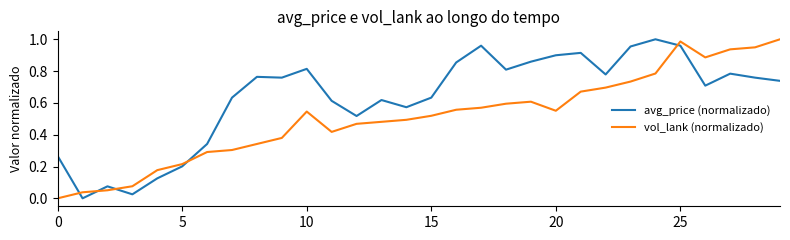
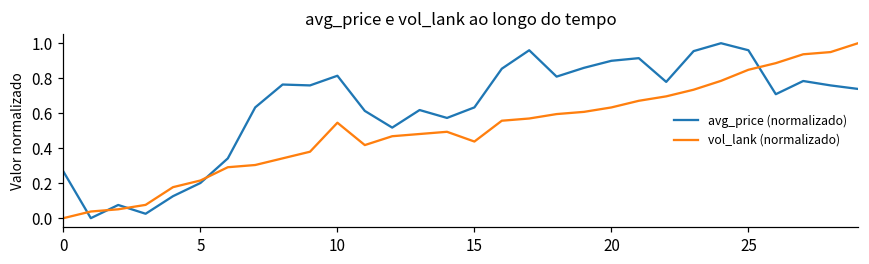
  {
    "avg_price (normalizado)": {
      "0": 0.27,
      "10": 0.81,
      "15": 0.63,
      "20": 0.90,
      "25": 0.96
    },
    "vol_lank (normalizado)": {
      "0": 0.00,
      "10": 0.55,
-     "15": 0.52,
-     "20": 0.55,
-     "25": 0.99
+     "15": 0.44,
+     "20": 0.63,
+     "25": 0.85
    }
  }
